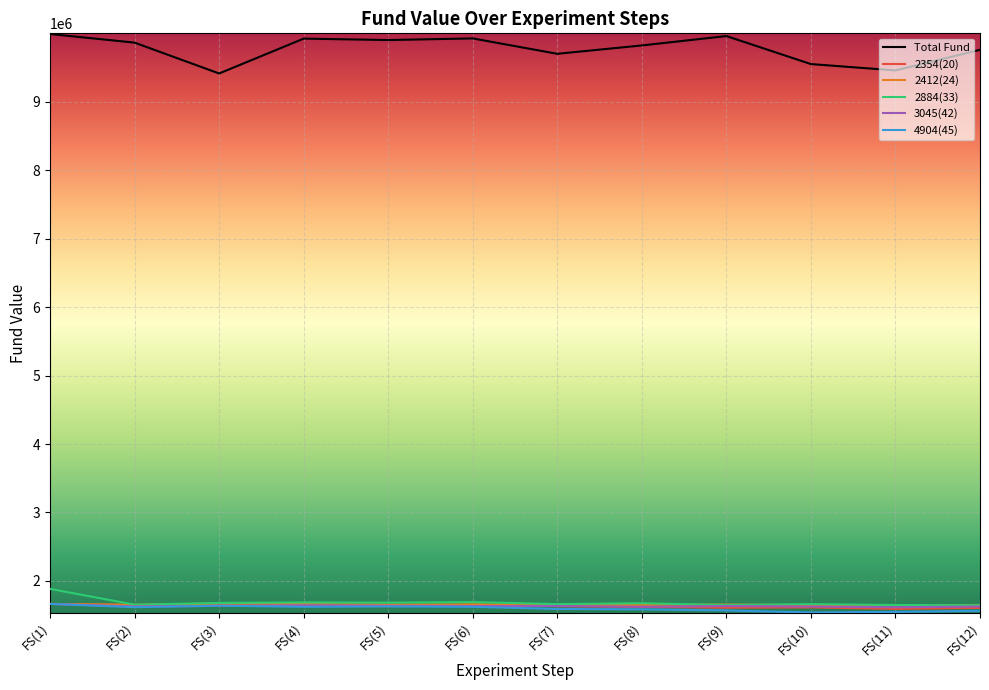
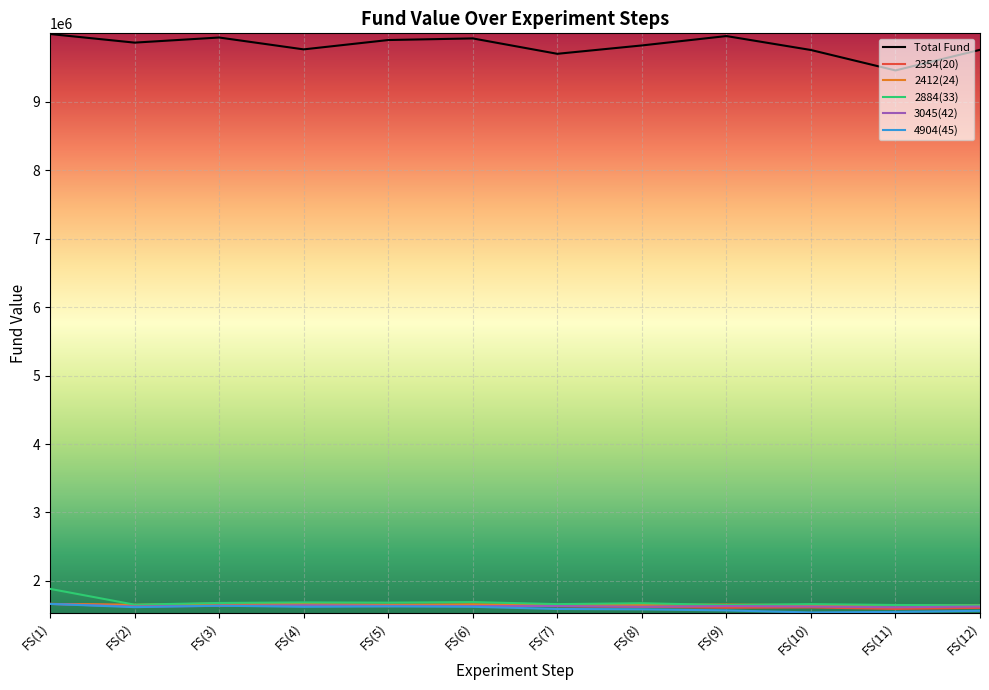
  {
    "Total Fund": {
      "FS(1)": 10000000,
      "FS(2)": 9900000,
-     "FS(3)": 9400000,
-     "FS(4)": 9900000,
+     "FS(3)": 9900000,
+     "FS(4)": 9800000,
      "FS(5)": 9900000,
      "FS(6)": 9900000,
      "FS(7)": 9700000,
      "FS(8)": 9800000,
      "FS(9)": 10000000,
-     "FS(10)": 9500000,
+     "FS(10)": 9800000,
      "FS(12)": 9800000
    },
    "2884(33)": {
      "FS(1)": 1900000
    },
    "4904(45)": {
      "FS(7)": 1600000,
      "FS(9)": 1600000,
      "FS(10)": 1500000,
      "FS(11)": 1500000,
      "FS(12)": 1600000
    }
  }
